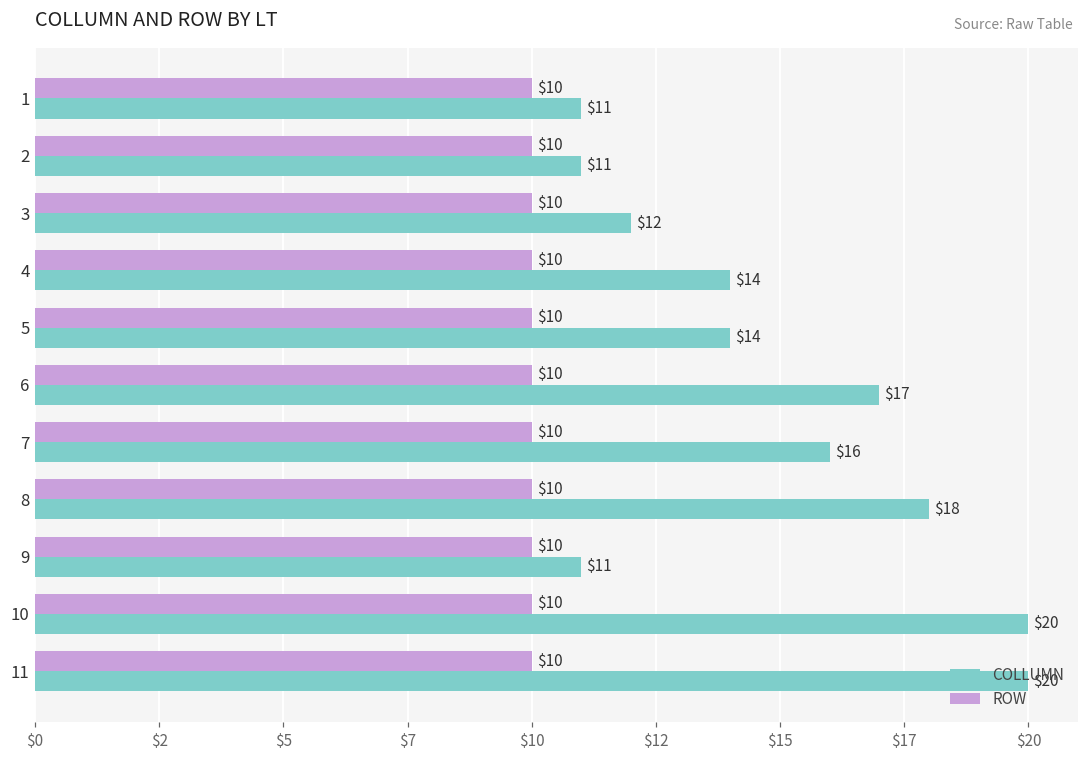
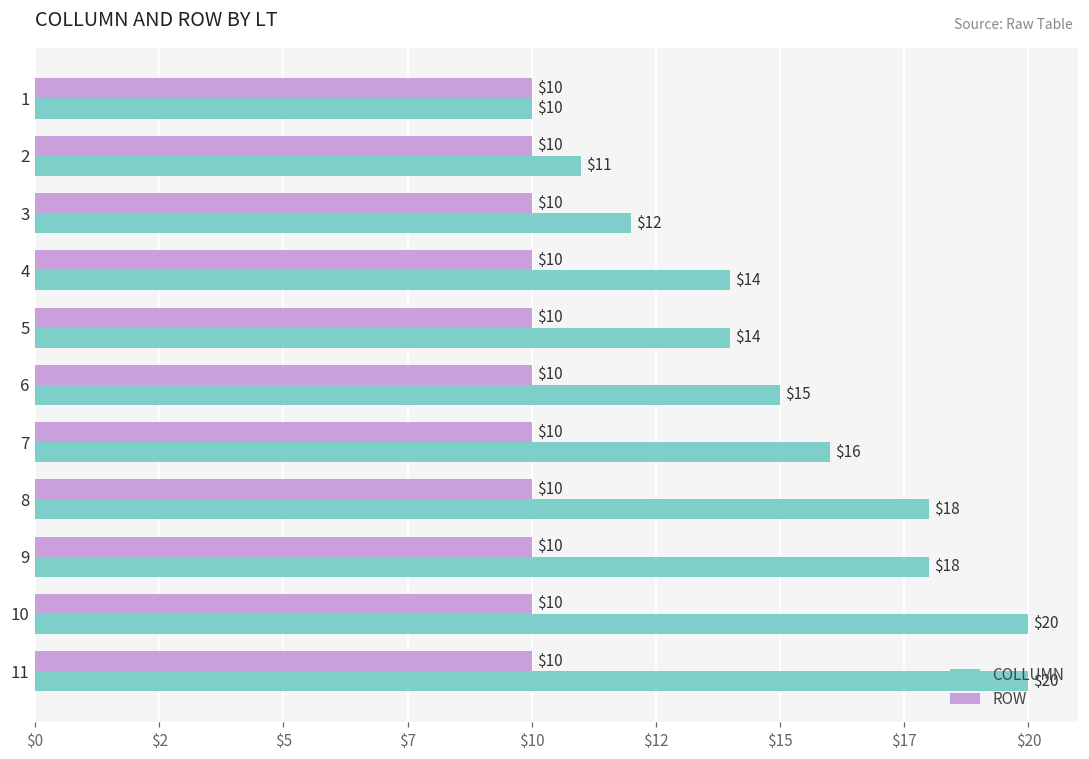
  {
    "COLLUMN": {
-     "1": "$11",
+     "1": "$10",
      "2": "$11",
      "3": "$12",
      "4": "$14",
      "5": "$14",
-     "6": "$17",
+     "6": "$15",
      "7": "$16",
      "8": "$18",
-     "9": "$11",
+     "9": "$18",
      "10": "$20",
      "11": "$20"
    },
    "ROW": {
      "1": "$10",
      "2": "$10",
      "3": "$10",
      "4": "$10",
      "5": "$10",
      "6": "$10",
      "7": "$10",
      "8": "$10",
      "9": "$10",
      "10": "$10",
      "11": "$10"
    }
  }
